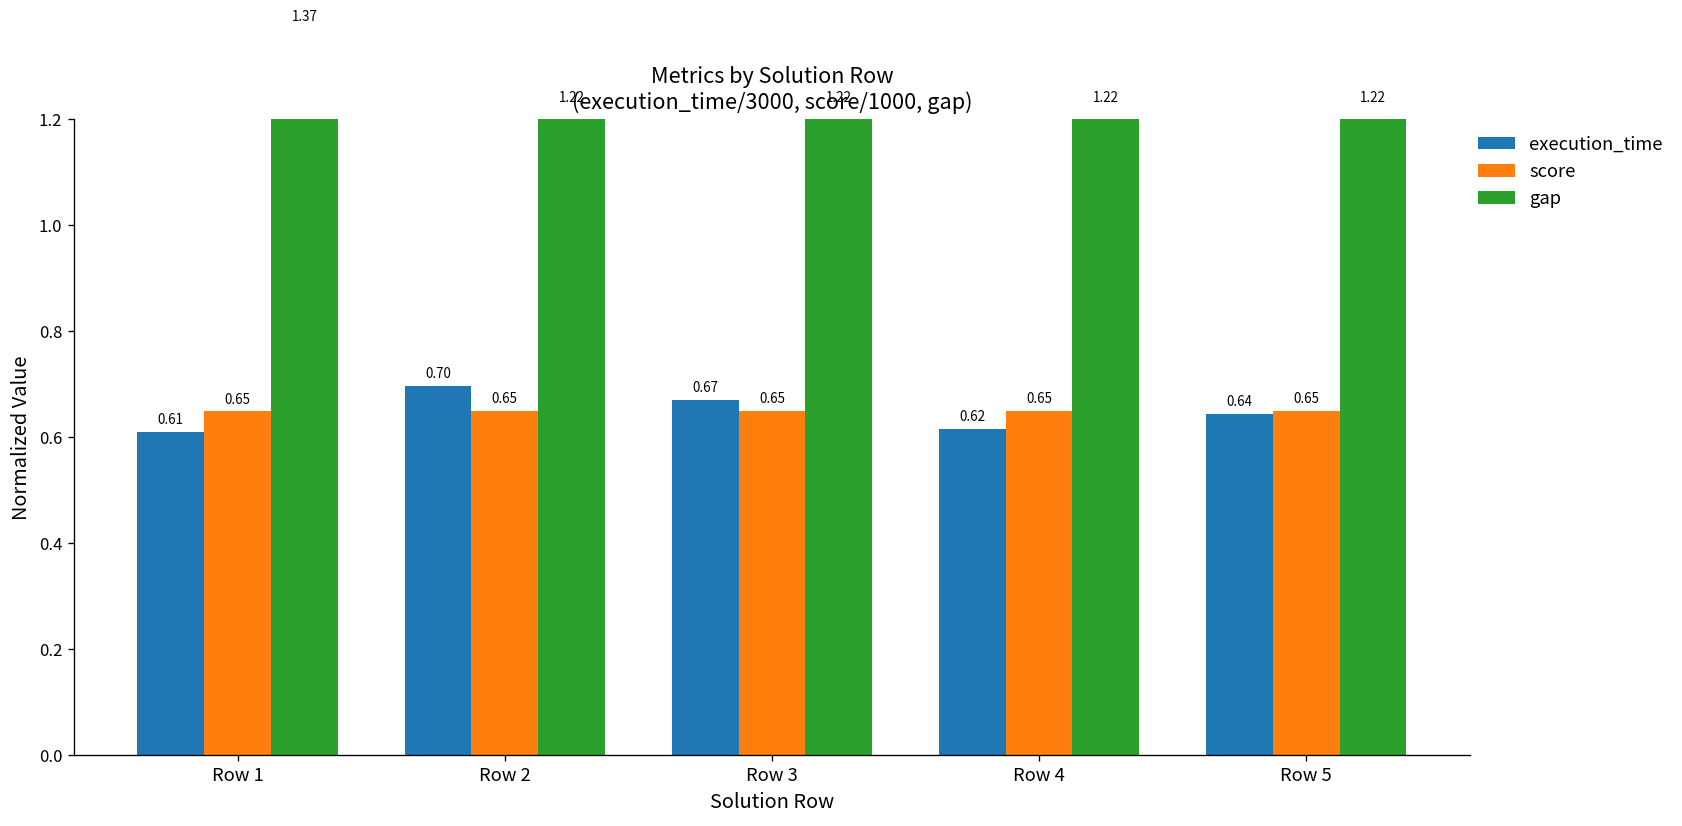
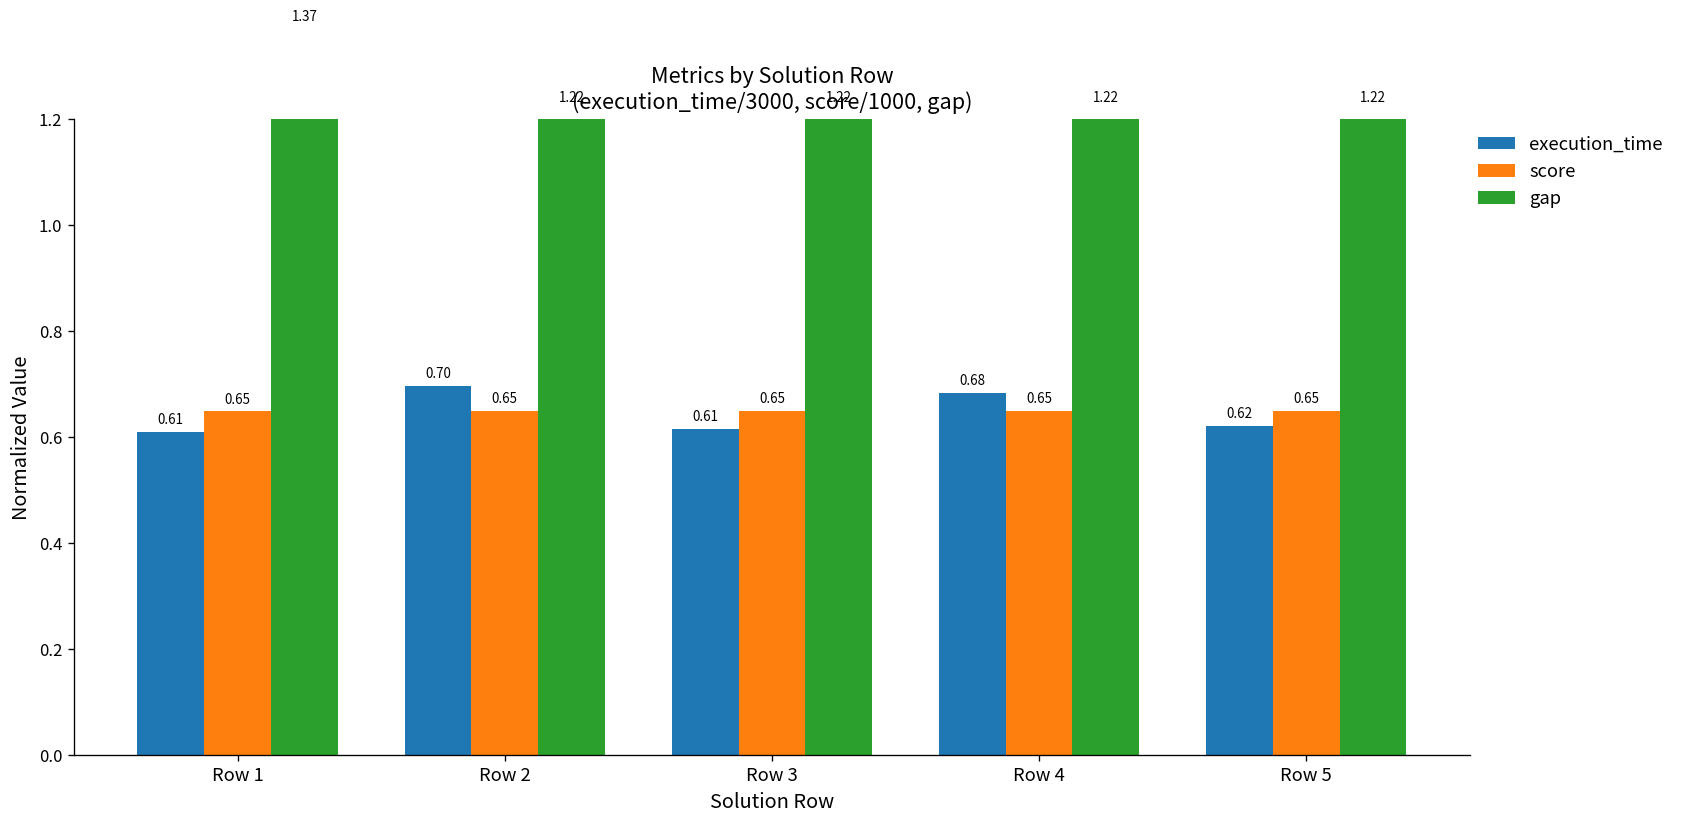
  {
    "execution_time": {
      "Row 1": 0.61,
      "Row 2": 0.70,
-     "Row 3": 0.67,
-     "Row 4": 0.62,
-     "Row 5": 0.64
+     "Row 3": 0.61,
+     "Row 4": 0.68,
+     "Row 5": 0.62
    },
    "score": {
      "Row 1": 0.65,
      "Row 2": 0.65,
      "Row 3": 0.65,
      "Row 4": 0.65,
      "Row 5": 0.65
    }
  }
